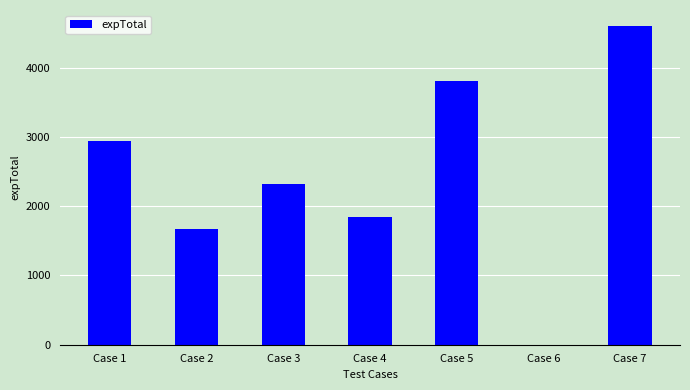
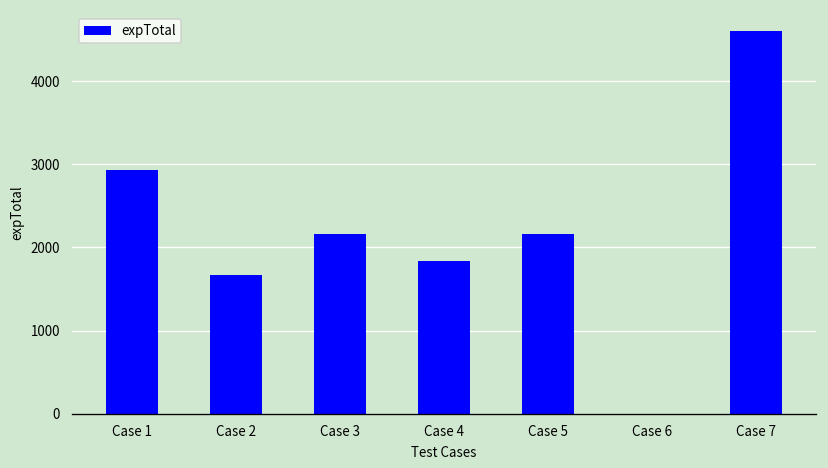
  {
    "Case 1": 2900,
    "Case 2": 1700,
-   "Case 3": 2300,
+   "Case 3": 2200,
    "Case 4": 1800,
-   "Case 5": 3800,
+   "Case 5": 2200,
    "Case 6": 0,
    "Case 7": 4600
  }
